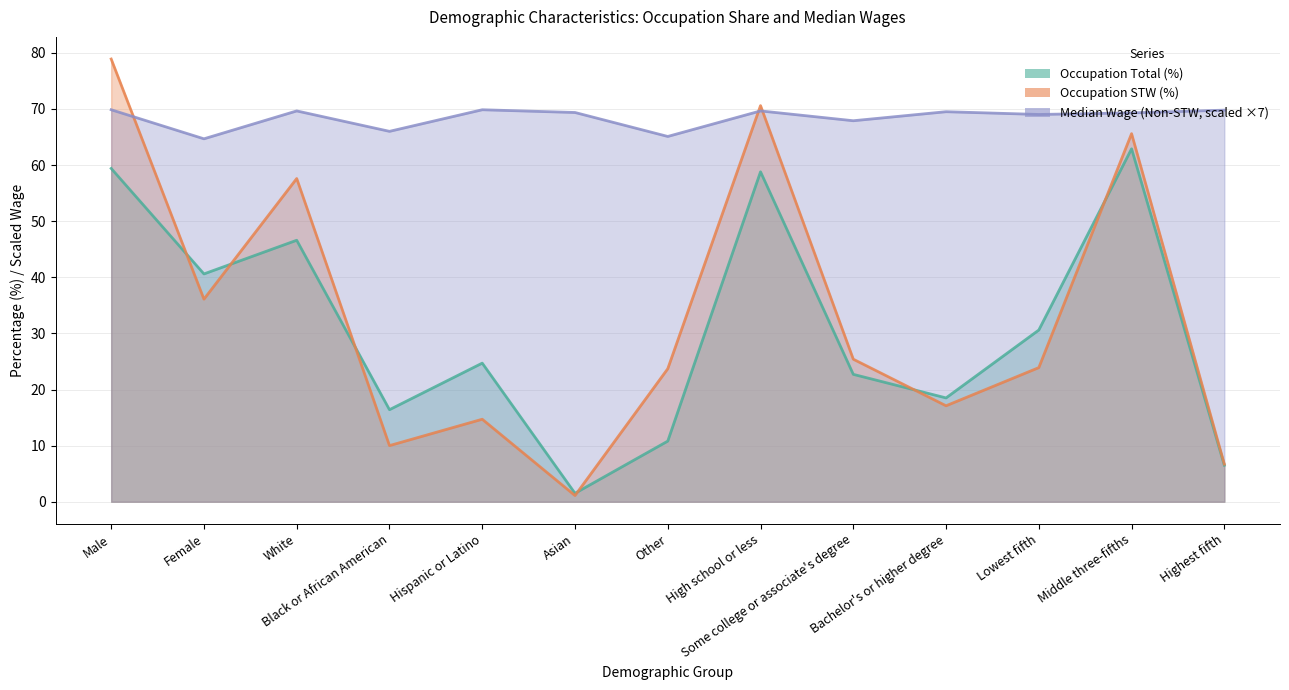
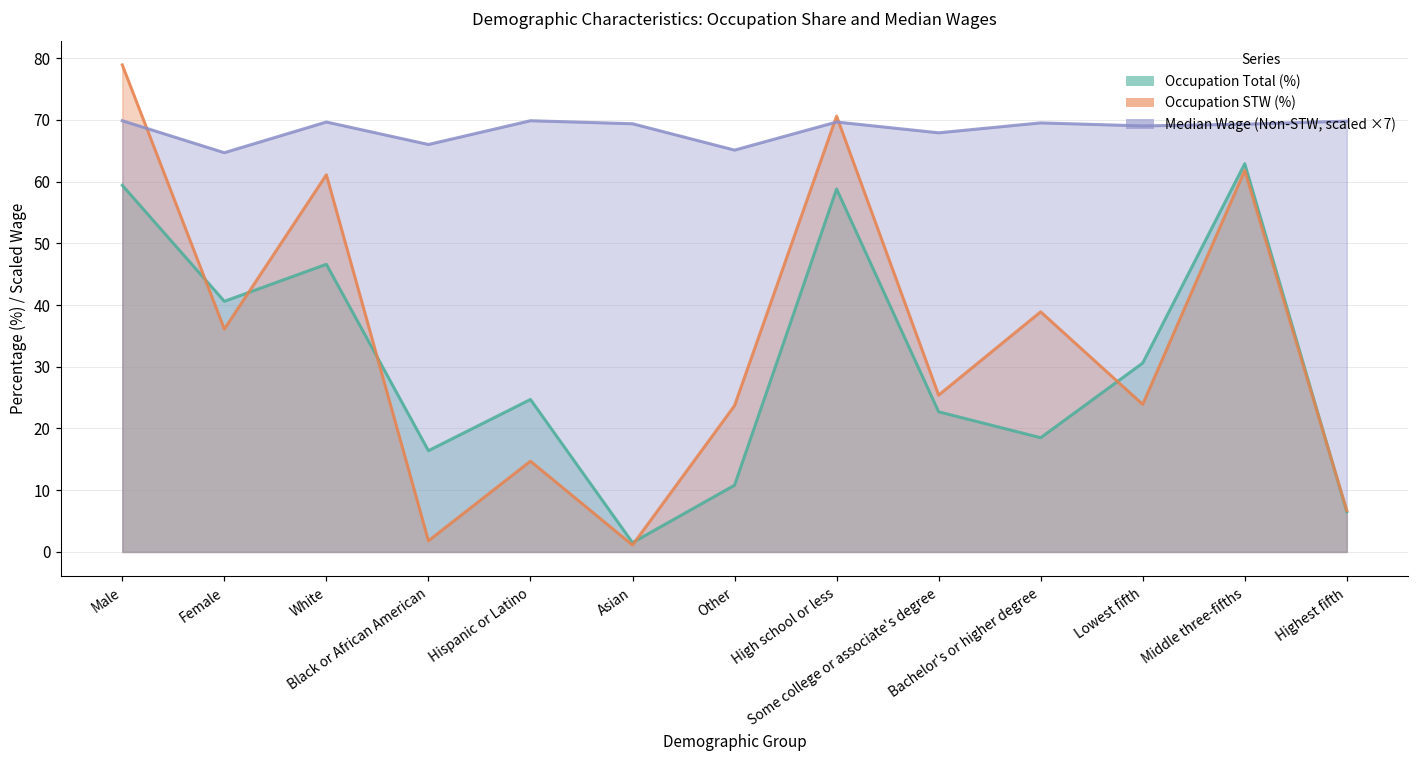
  {
    "Occupation STW (%)": {
      "Male": 79,
      "Female": 36,
-     "White": 58,
-     "Black or African American": 10,
+     "White": 61,
+     "Black or African American": 2,
      "Hispanic or Latino": 15,
      "Other": 24,
      "High school or less": 71,
      "Some college or associate's degree": 25,
-     "Bachelor's or higher degree": 17,
+     "Bachelor's or higher degree": 39,
      "Lowest fifth": 24,
-     "Middle three-fifths": 66
+     "Middle three-fifths": 62
    }
  }
